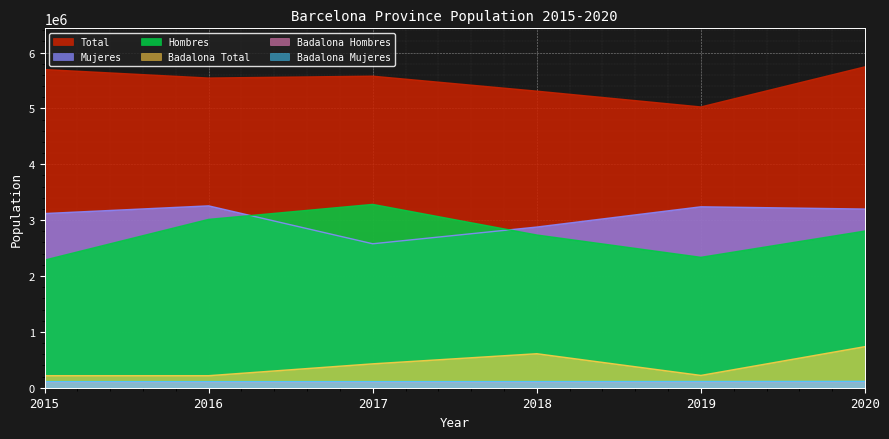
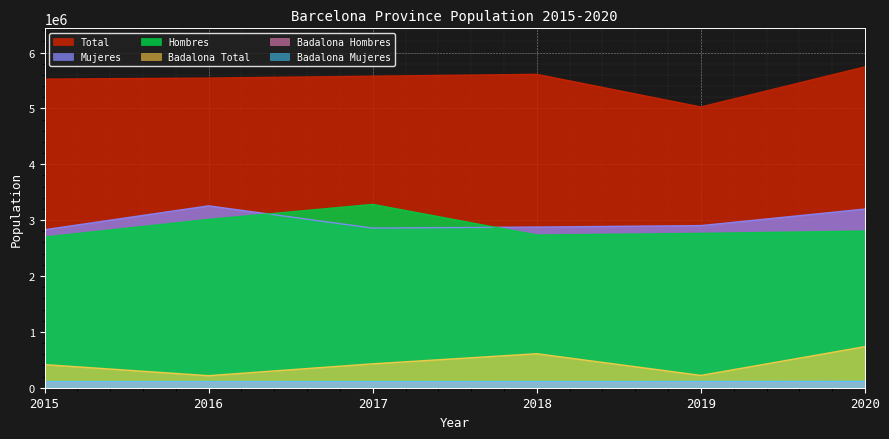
  {
    "Total": {
-     "2015": 5700000,
+     "2015": 5500000,
      "2016": 5500000,
      "2017": 5600000,
-     "2018": 5300000,
+     "2018": 5600000,
      "2019": 5000000,
      "2020": 5700000
    },
    "Mujeres": {
-     "2015": 3100000,
+     "2015": 2800000,
      "2016": 3300000,
-     "2017": 2600000,
+     "2017": 2900000,
      "2018": 2900000,
-     "2019": 3200000,
+     "2019": 2900000,
      "2020": 3200000
    },
    "Hombres": {
-     "2015": 2300000,
+     "2015": 2700000,
      "2016": 3000000,
      "2017": 3300000,
      "2018": 2700000,
-     "2019": 2300000,
+     "2019": 2800000,
      "2020": 2800000
    },
    "Badalona Total": {
-     "2015": 200000,
+     "2015": 400000,
      "2016": 200000,
      "2017": 400000,
      "2018": 600000,
      "2019": 200000,
      "2020": 700000
    }
  }
